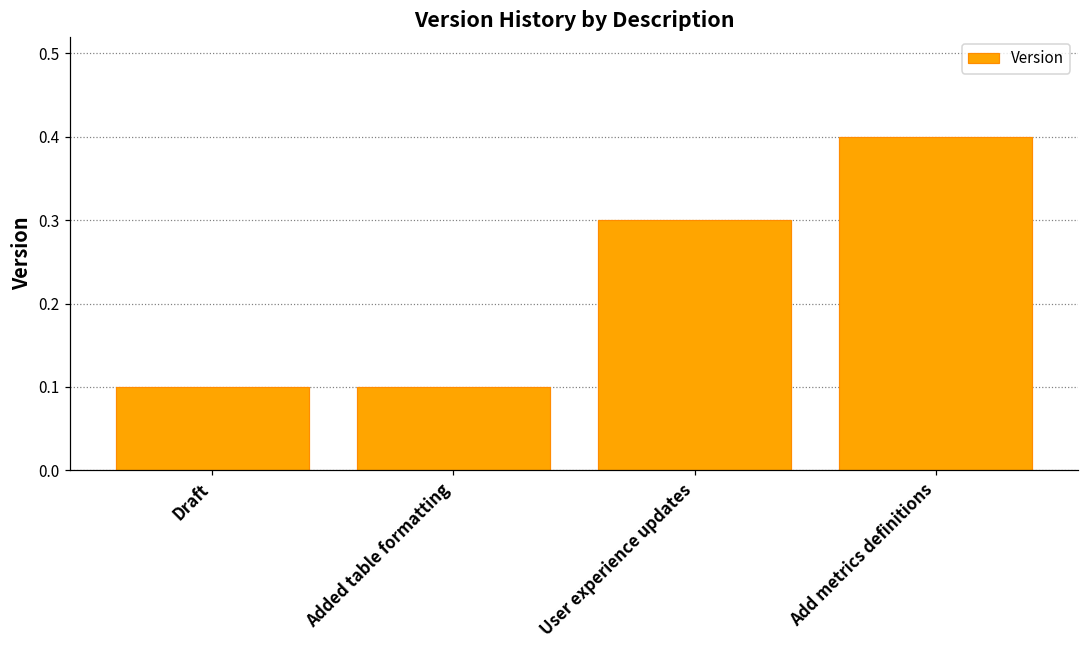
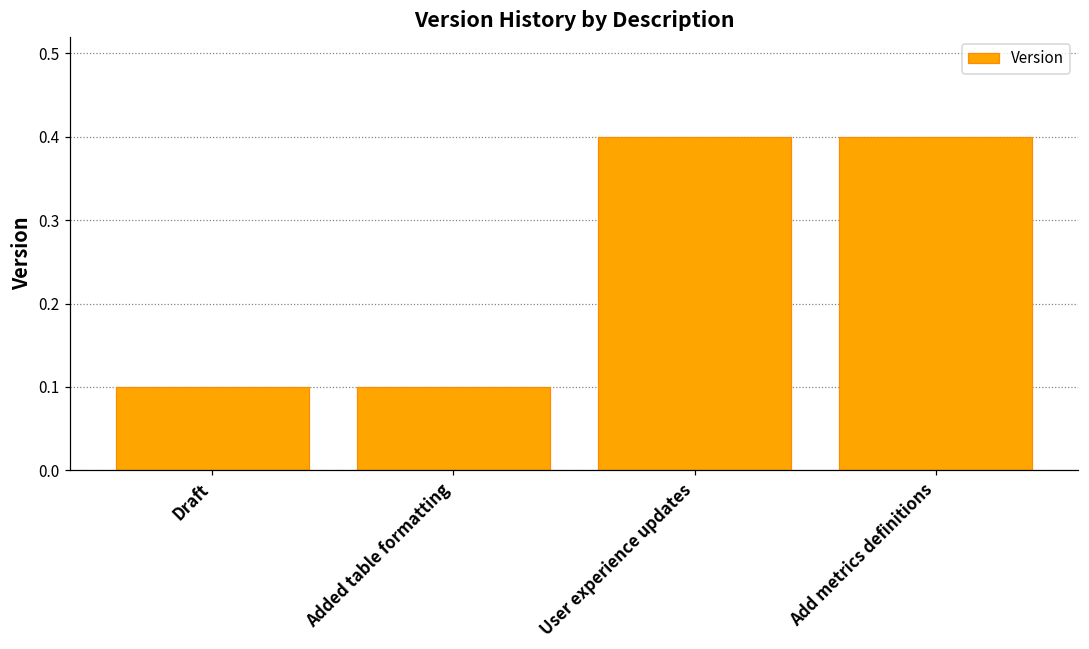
  {
    "Draft": 0.1,
    "Added table formatting": 0.1,
-   "User experience updates": 0.3,
+   "User experience updates": 0.4,
    "Add metrics definitions": 0.4
  }
